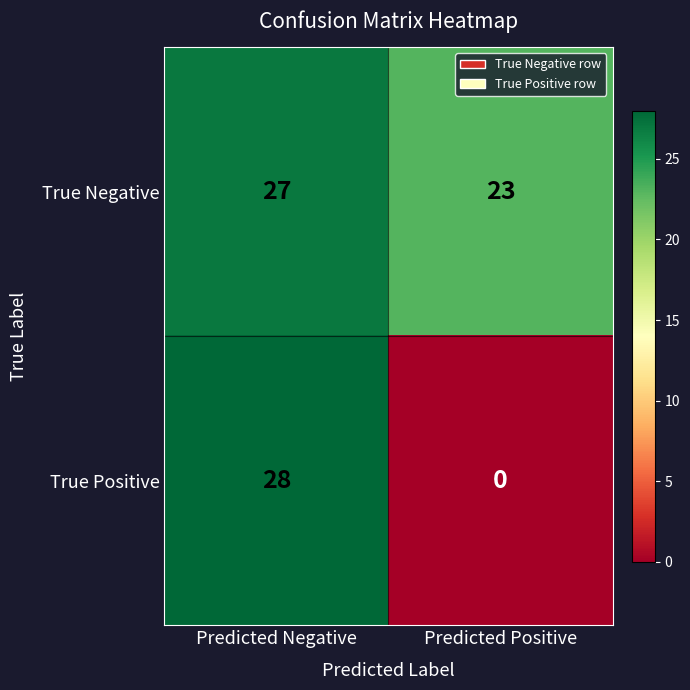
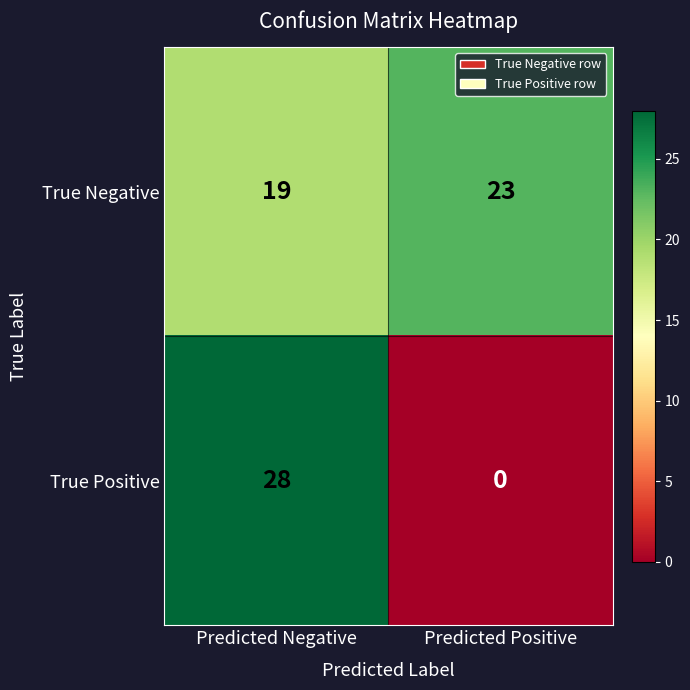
  {
    "True Negative": {
-     "Predicted Negative": 27,
+     "Predicted Negative": 19,
      "Predicted Positive": 23
    },
    "True Positive": {
      "Predicted Negative": 28,
      "Predicted Positive": 0
    }
  }
